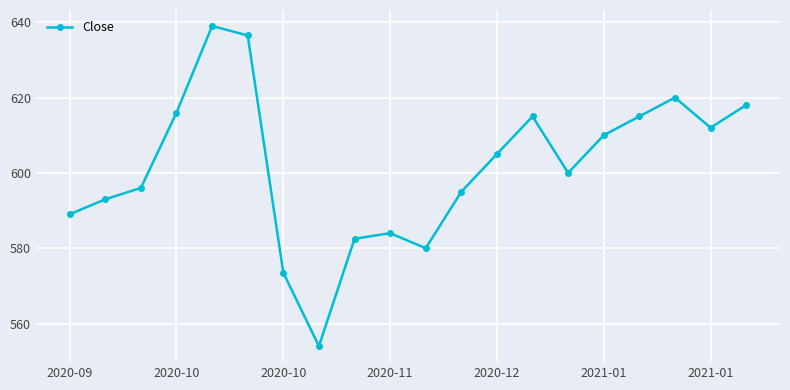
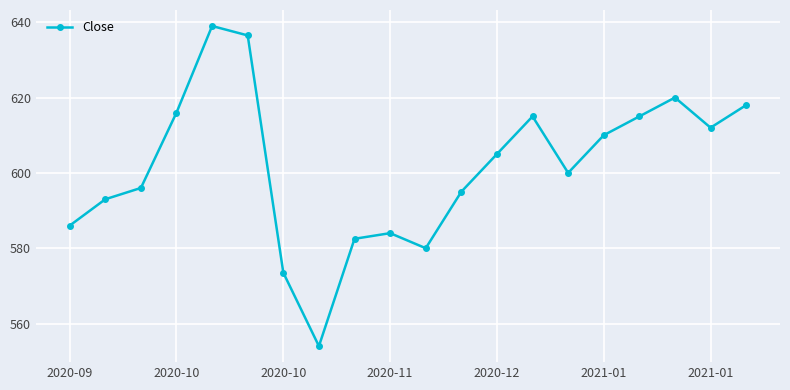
  {
-   "2020-09": 589,
+   "2020-09": 586,
    "2020-11": 584,
    "2020-12": 605
  }
